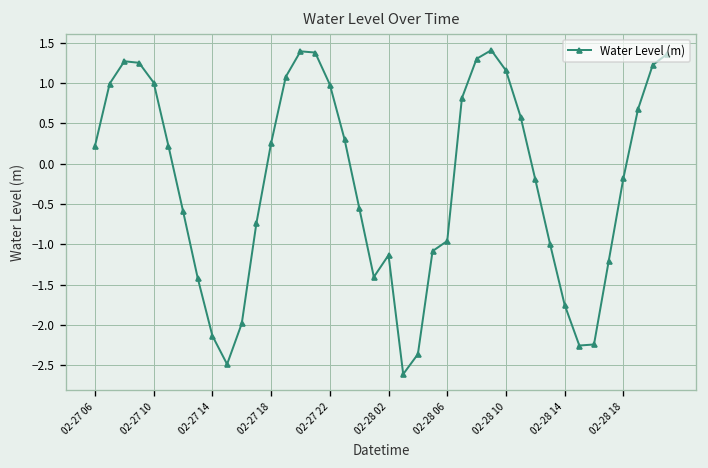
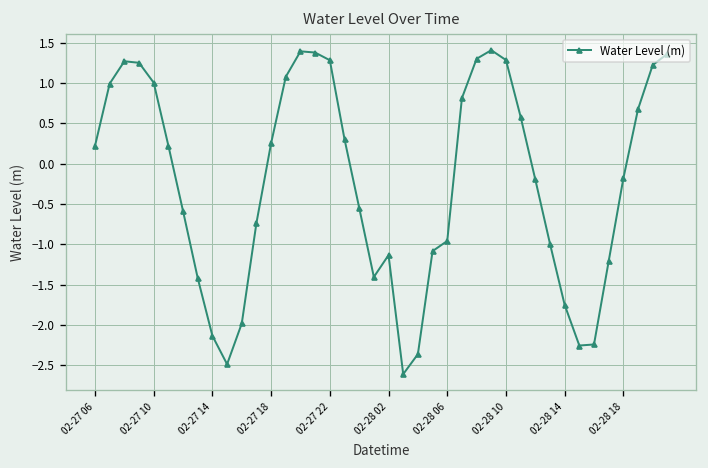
  {
    "02-27 06": 0.2,
    "02-27 10": 1.0,
    "02-27 14": -2.1,
    "02-27 18": 0.3,
-   "02-27 22": 1.0,
+   "02-27 22": 1.3,
    "02-28 02": -1.1,
    "02-28 06": -1.0,
-   "02-28 10": 1.2,
+   "02-28 10": 1.3,
    "02-28 14": -1.8,
    "02-28 18": -0.2
  }
